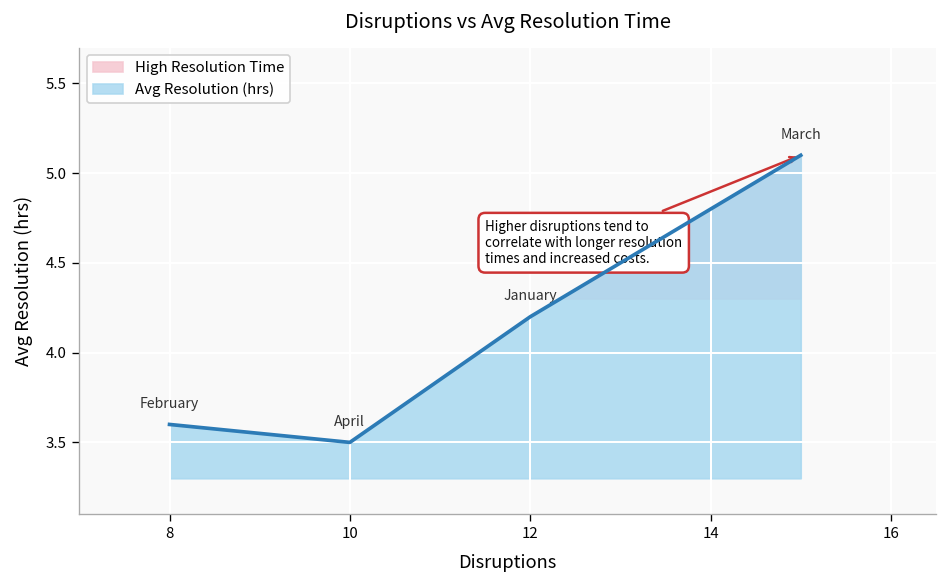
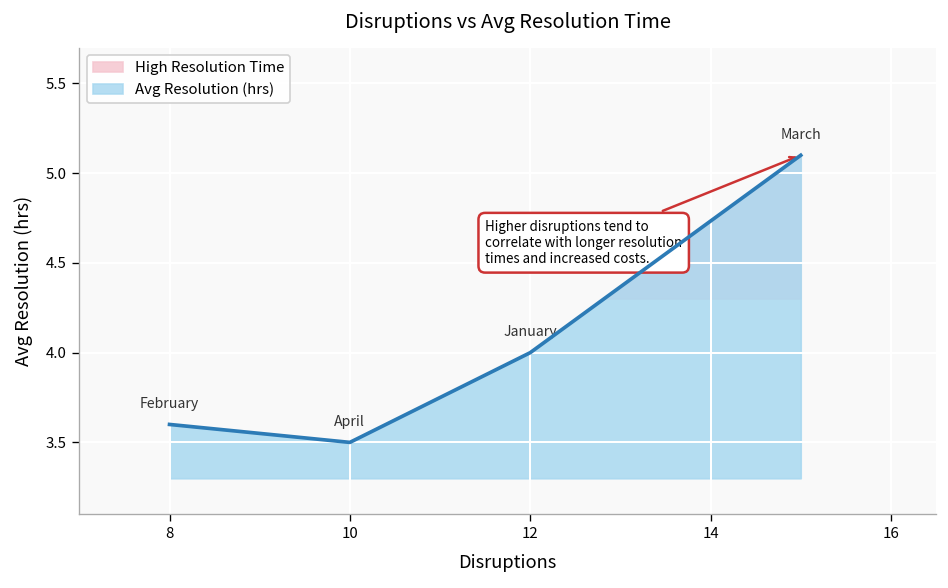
  {
    "8": 3.6,
    "10": 3.5,
-   "12": 4.2
+   "12": 4.0
  }
